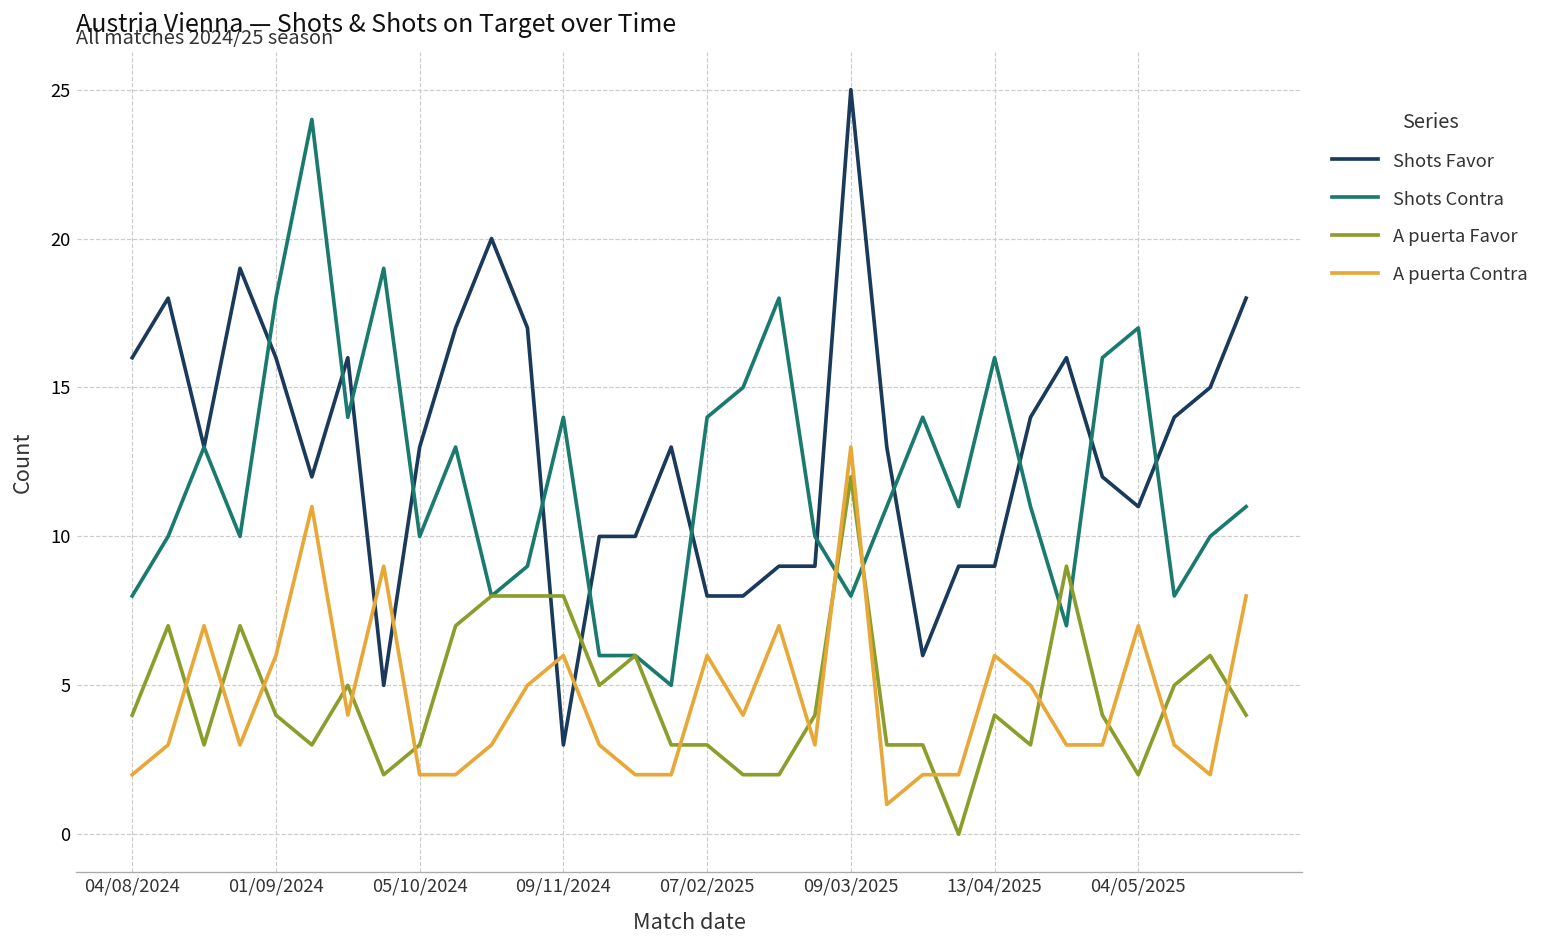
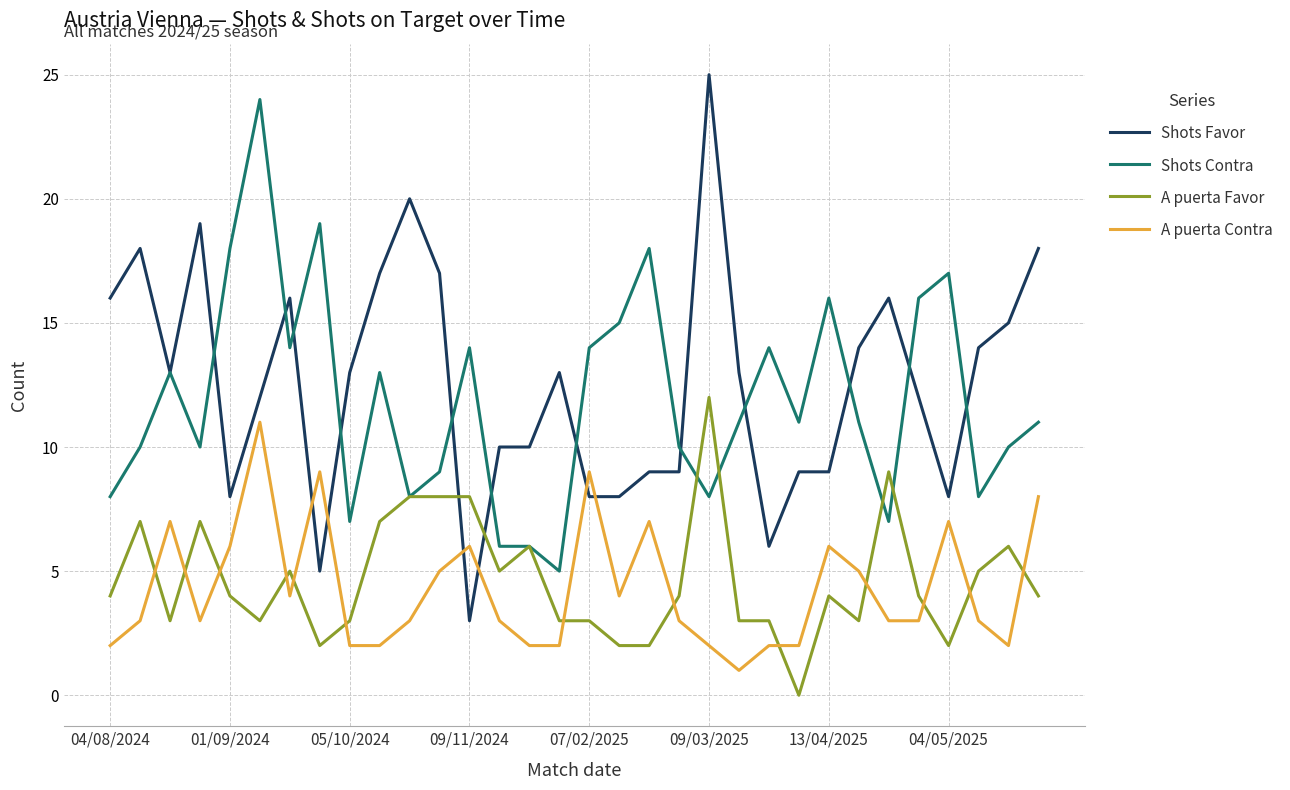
  {
    "Shots Favor": {
      "04/08/2024": 16,
-     "01/09/2024": 16,
+     "01/09/2024": 8,
      "05/10/2024": 13,
      "09/11/2024": 3,
      "07/02/2025": 8,
      "09/03/2025": 25,
      "13/04/2025": 9,
-     "04/05/2025": 11
+     "04/05/2025": 8
    },
    "Shots Contra": {
      "04/08/2024": 8,
      "01/09/2024": 18,
-     "05/10/2024": 10,
+     "05/10/2024": 7,
      "09/11/2024": 14,
      "07/02/2025": 14,
      "09/03/2025": 8,
      "13/04/2025": 16,
      "04/05/2025": 17
    },
    "A puerta Favor": {
      "04/08/2024": 4,
      "01/09/2024": 4,
      "05/10/2024": 3,
      "09/11/2024": 8,
      "07/02/2025": 3,
      "09/03/2025": 12,
      "13/04/2025": 4,
      "04/05/2025": 2
    },
    "A puerta Contra": {
      "04/08/2024": 2,
      "01/09/2024": 6,
      "05/10/2024": 2,
      "09/11/2024": 6,
-     "07/02/2025": 6,
-     "09/03/2025": 13,
+     "07/02/2025": 9,
+     "09/03/2025": 2,
      "13/04/2025": 6,
      "04/05/2025": 7
    }
  }
